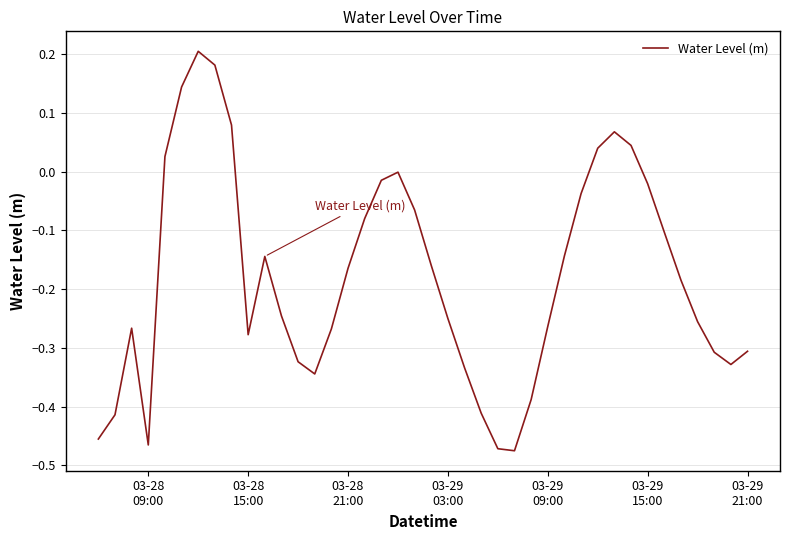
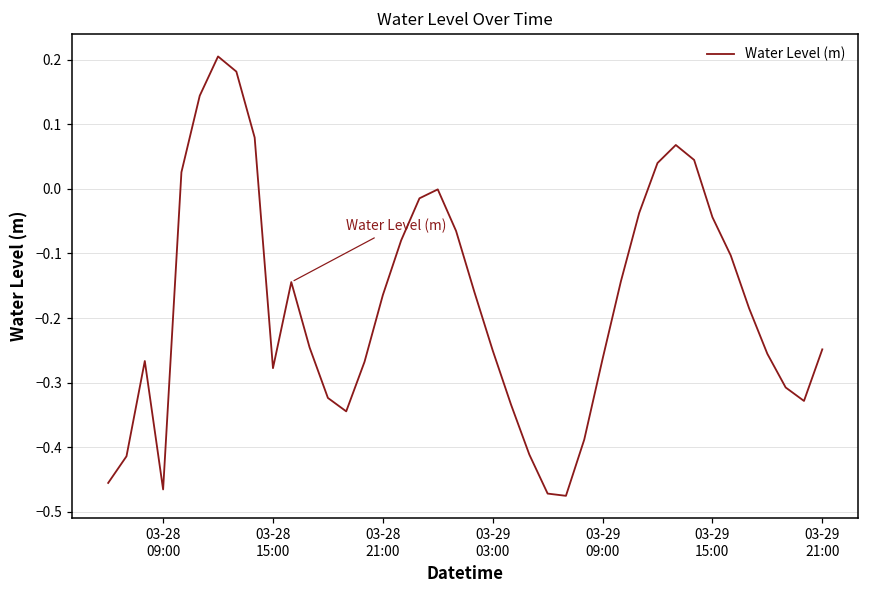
  {
    "03-28 09:00": -0.47,
    "03-28 15:00": -0.28,
    "03-28 21:00": -0.16,
    "03-29 03:00": -0.25,
    "03-29 09:00": -0.26,
-   "03-29 15:00": -0.02,
-   "03-29 21:00": -0.31
+   "03-29 15:00": -0.04,
+   "03-29 21:00": -0.25
  }
